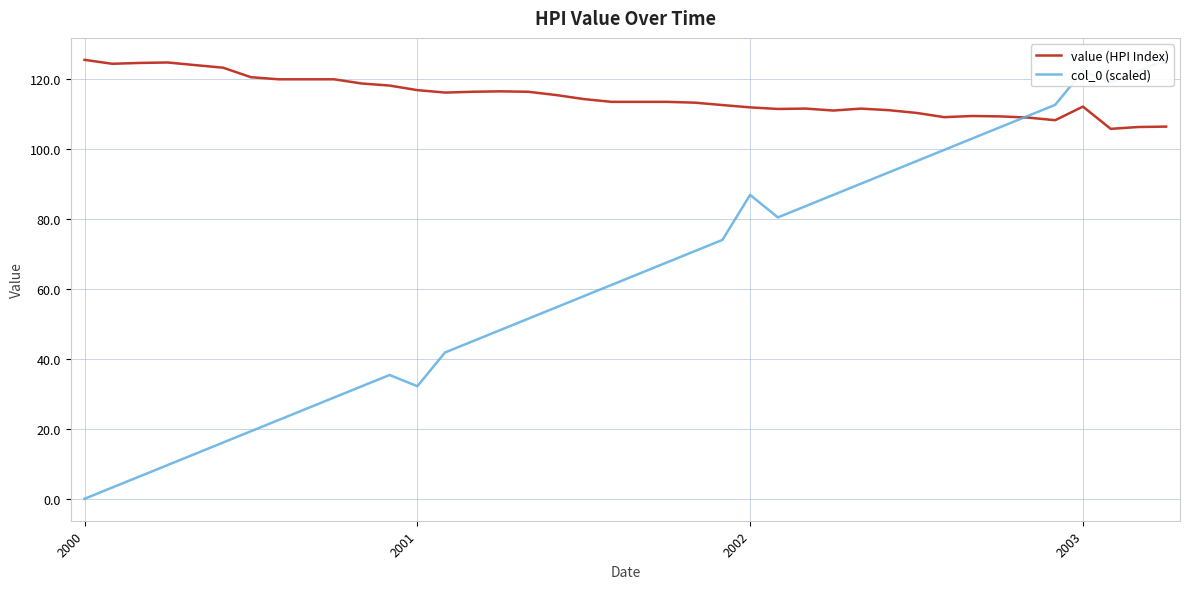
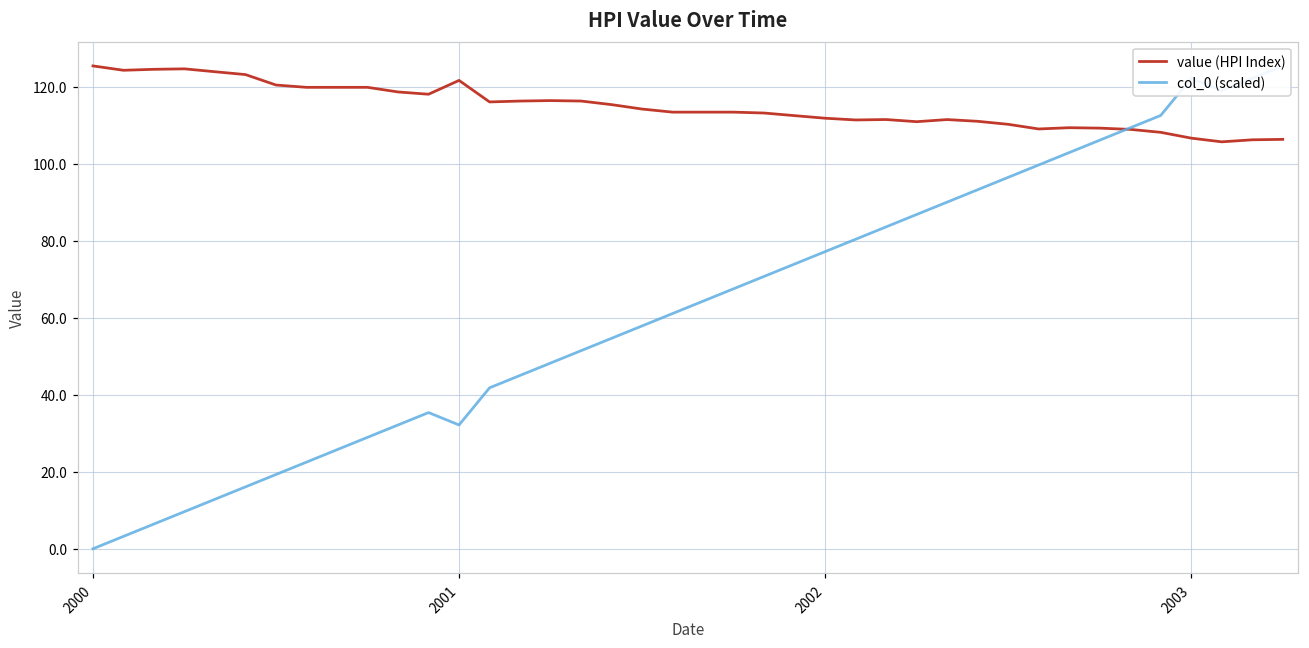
  {
    "value (HPI Index)": {
      "2000": 125,
-     "2001": 117,
+     "2001": 122,
      "2002": 112,
-     "2003": 112
+     "2003": 107
    },
    "col_0 (scaled)": {
      "2000": 0,
      "2001": 32,
-     "2002": 87
+     "2002": 77
    }
  }
